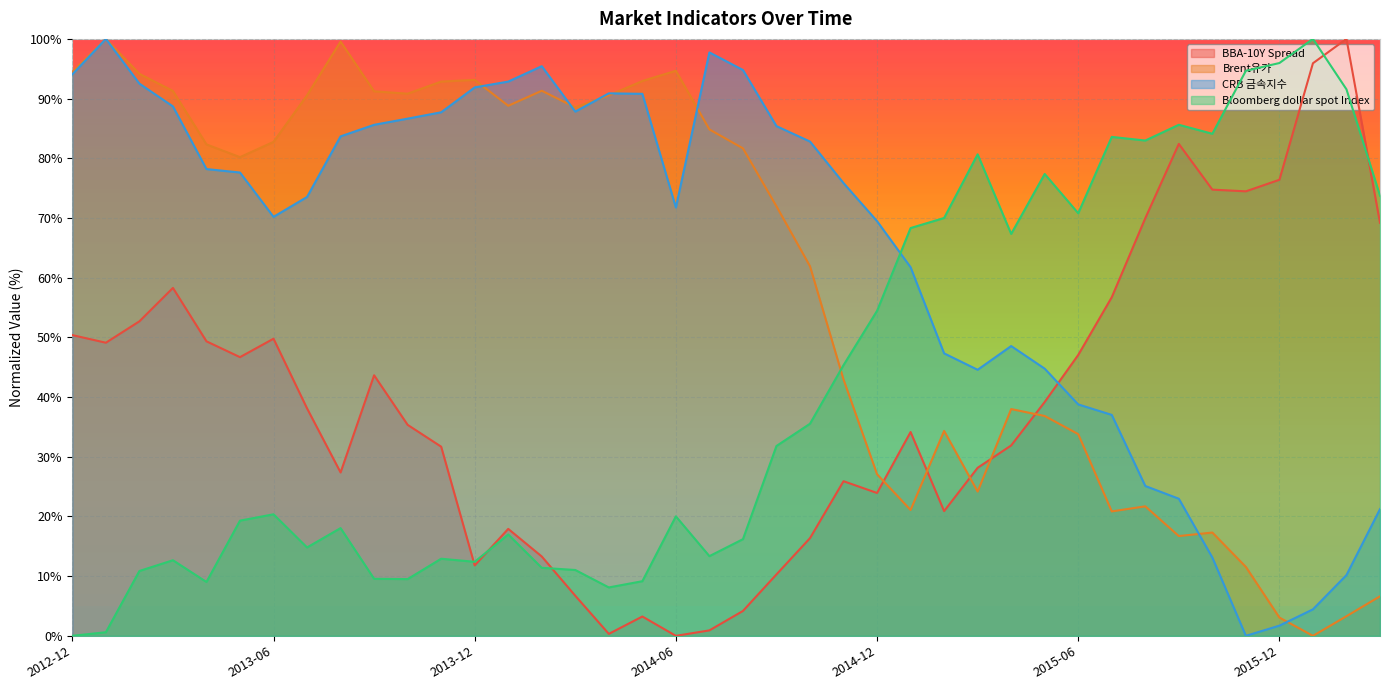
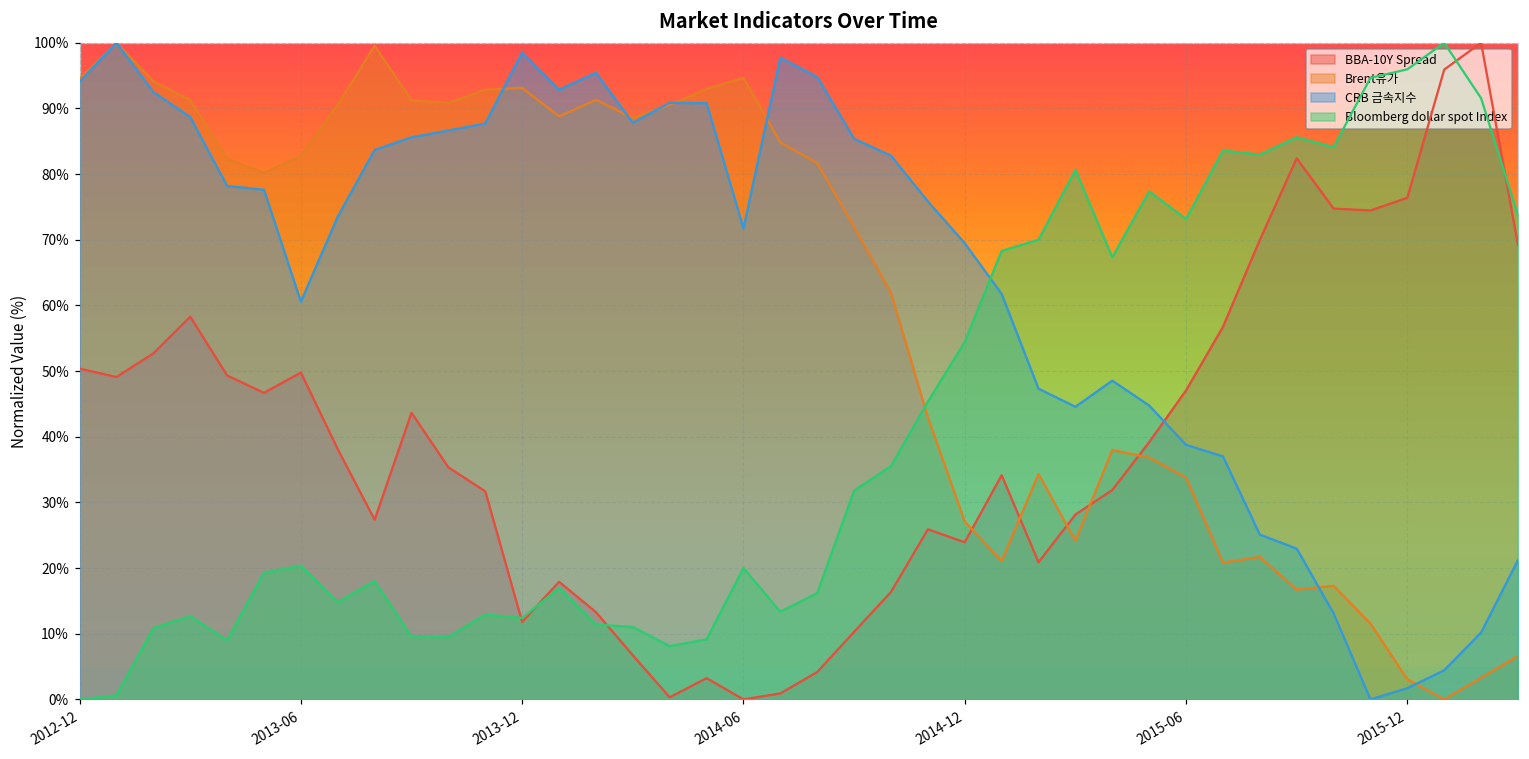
  {
    "CRB 금속지수": {
-     "2013-06": "70%",
-     "2013-12": "92%",
+     "2013-06": "61%",
+     "2013-12": "99%",
      "2014-06": "72%",
      "2014-12": "69%",
      "2015-06": "39%"
    },
    "Bloomberg dollar spot Index": {
      "2013-06": "20%",
      "2013-12": "12%",
      "2014-06": "20%",
      "2014-12": "54%",
-     "2015-06": "71%"
+     "2015-06": "73%"
    }
  }
